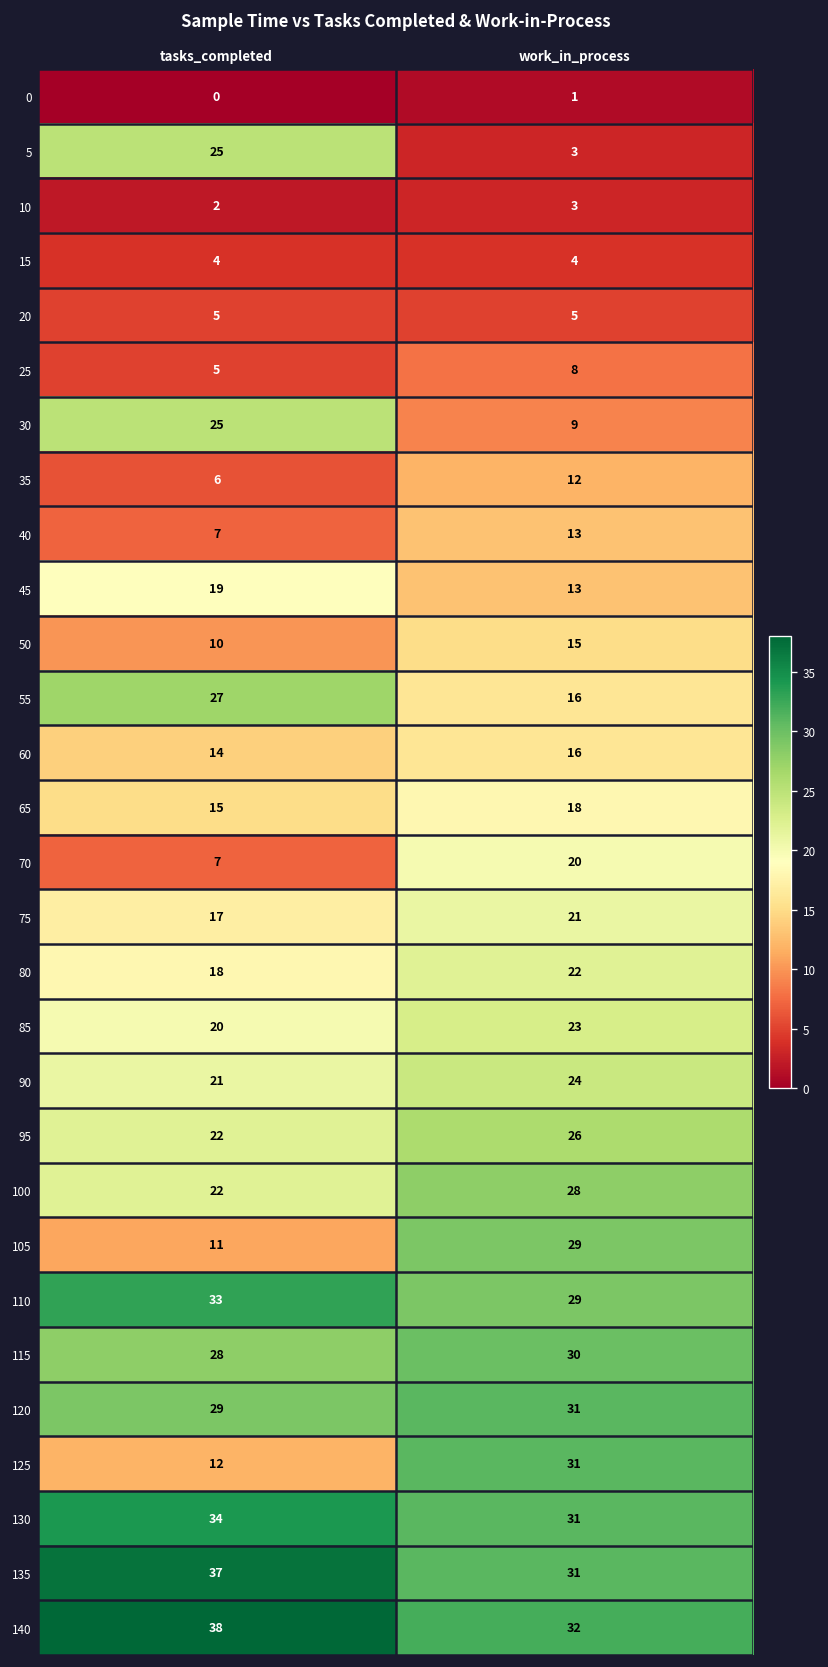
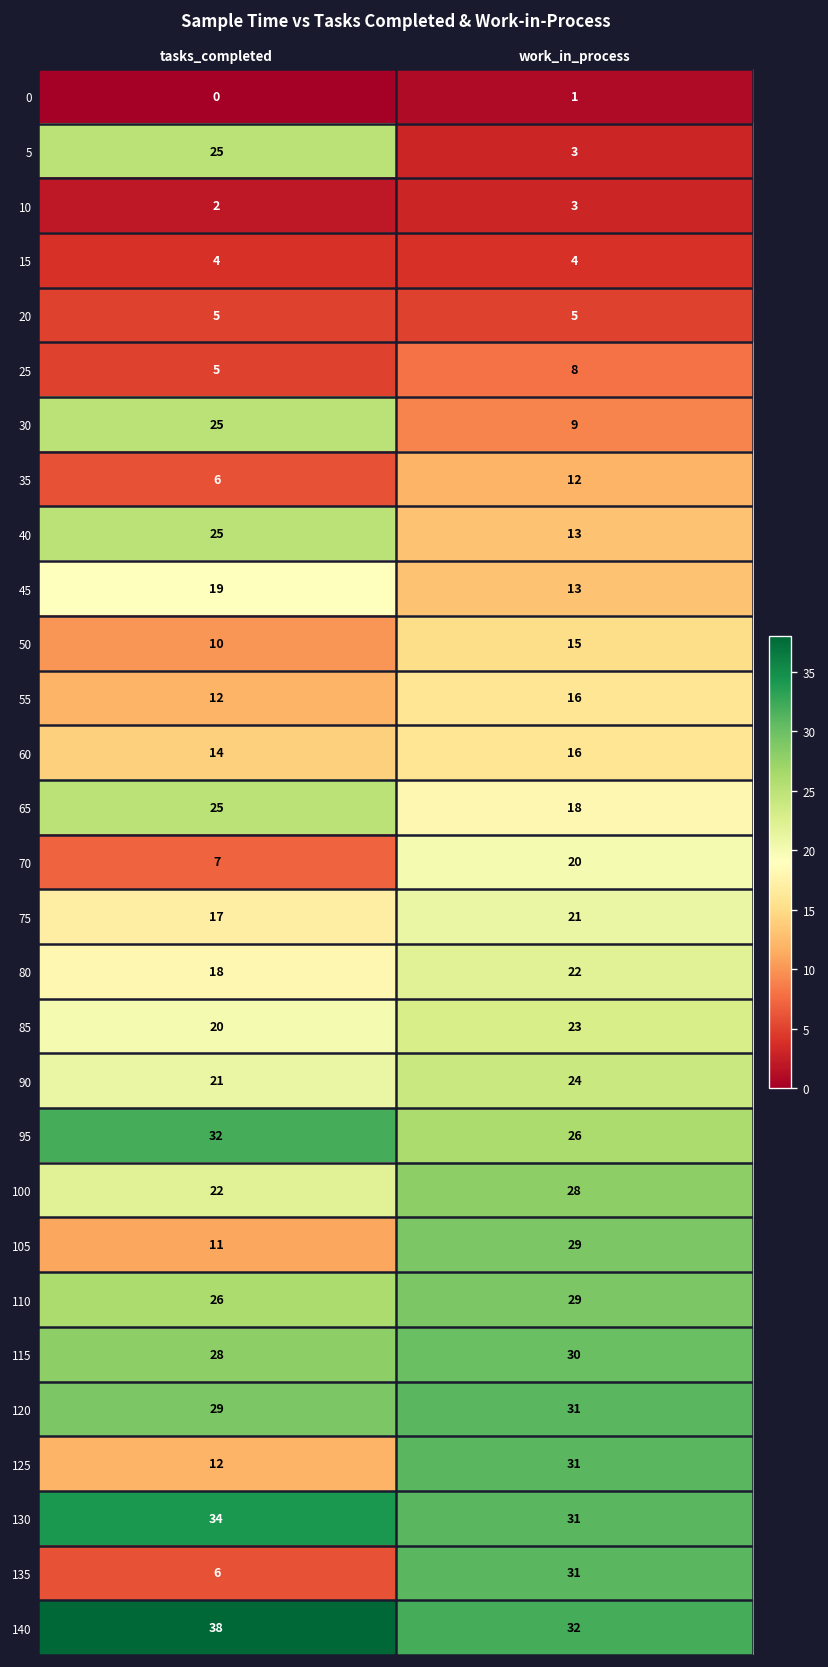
  {
    "0": {
      "tasks_completed": 0,
      "work_in_process": 1
    },
    "5": {
      "tasks_completed": 25,
      "work_in_process": 3
    },
    "10": {
      "tasks_completed": 2,
      "work_in_process": 3
    },
    "15": {
      "tasks_completed": 4,
      "work_in_process": 4
    },
    "20": {
      "tasks_completed": 5,
      "work_in_process": 5
    },
    "25": {
      "tasks_completed": 5,
      "work_in_process": 8
    },
    "30": {
      "tasks_completed": 25,
      "work_in_process": 9
    },
    "35": {
      "tasks_completed": 6,
      "work_in_process": 12
    },
    "40": {
-     "tasks_completed": 7,
+     "tasks_completed": 25,
      "work_in_process": 13
    },
    "45": {
      "tasks_completed": 19,
      "work_in_process": 13
    },
    "50": {
      "tasks_completed": 10,
      "work_in_process": 15
    },
    "55": {
-     "tasks_completed": 27,
+     "tasks_completed": 12,
      "work_in_process": 16
    },
    "60": {
      "tasks_completed": 14,
      "work_in_process": 16
    },
    "65": {
-     "tasks_completed": 15,
+     "tasks_completed": 25,
      "work_in_process": 18
    },
    "70": {
      "tasks_completed": 7,
      "work_in_process": 20
    },
    "75": {
      "tasks_completed": 17,
      "work_in_process": 21
    },
    "80": {
      "tasks_completed": 18,
      "work_in_process": 22
    },
    "85": {
      "tasks_completed": 20,
      "work_in_process": 23
    },
    "90": {
      "tasks_completed": 21,
      "work_in_process": 24
    },
    "95": {
-     "tasks_completed": 22,
+     "tasks_completed": 32,
      "work_in_process": 26
    },
    "100": {
      "tasks_completed": 22,
      "work_in_process": 28
    },
    "105": {
      "tasks_completed": 11,
      "work_in_process": 29
    },
    "110": {
-     "tasks_completed": 33,
+     "tasks_completed": 26,
      "work_in_process": 29
    },
    "115": {
      "tasks_completed": 28,
      "work_in_process": 30
    },
    "120": {
      "tasks_completed": 29,
      "work_in_process": 31
    },
    "125": {
      "tasks_completed": 12,
      "work_in_process": 31
    },
    "130": {
      "tasks_completed": 34,
      "work_in_process": 31
    },
    "135": {
-     "tasks_completed": 37,
+     "tasks_completed": 6,
      "work_in_process": 31
    },
    "140": {
      "tasks_completed": 38,
      "work_in_process": 32
    }
  }
